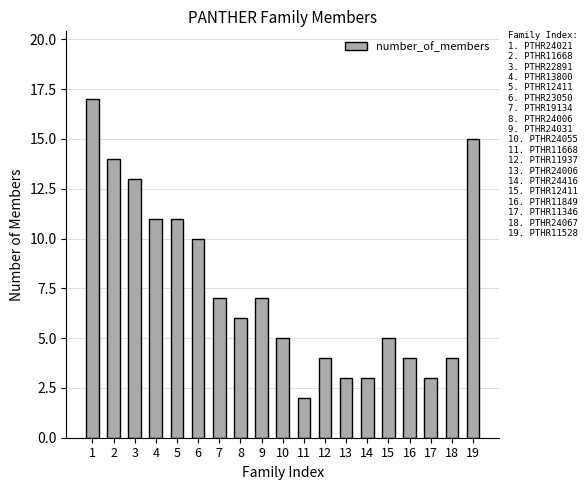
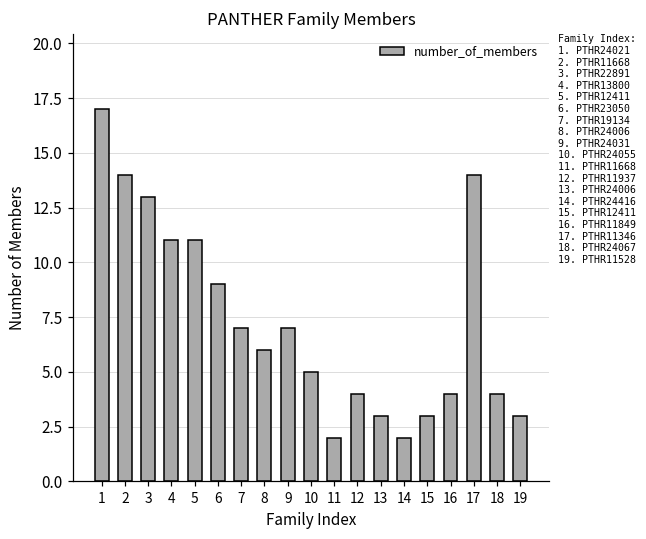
  {
    "1": 17,
    "2": 14,
    "3": 13,
    "4": 11,
    "5": 11,
-   "6": 10,
+   "6": 9,
    "7": 7,
    "8": 6,
    "9": 7,
    "10": 5,
    "11": 2,
    "12": 4,
    "13": 3,
-   "14": 3,
-   "15": 5,
+   "14": 2,
+   "15": 3,
    "16": 4,
-   "17": 3,
+   "17": 14,
    "18": 4,
-   "19": 15
+   "19": 3
  }
